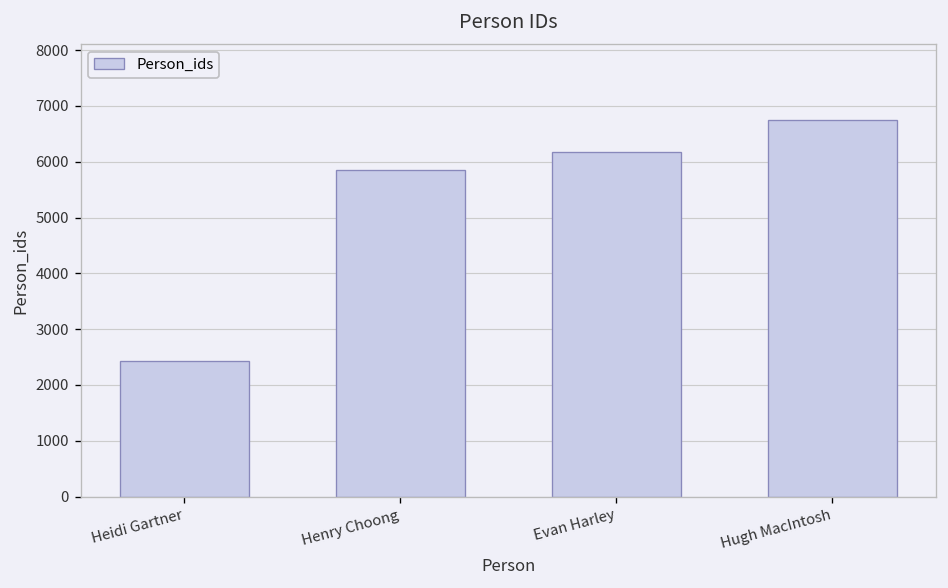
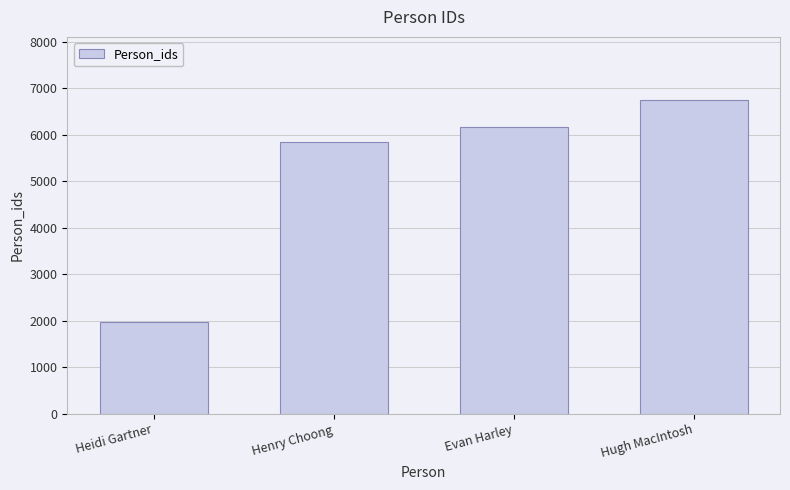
  {
-   "Heidi Gartner": 2400,
+   "Heidi Gartner": 2000,
    "Henry Choong": 5900,
    "Evan Harley": 6200,
    "Hugh MacIntosh": 6800
  }
